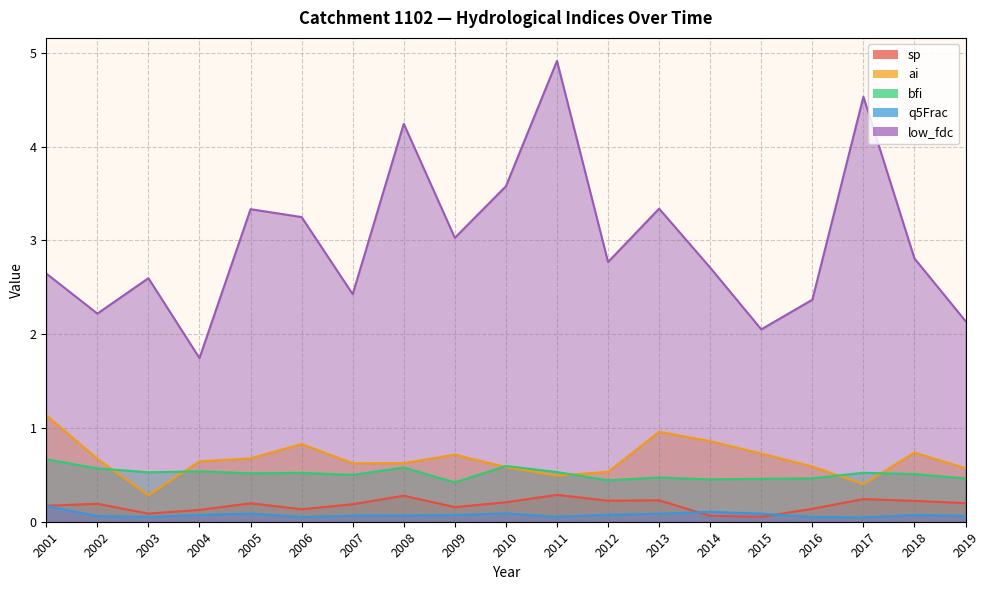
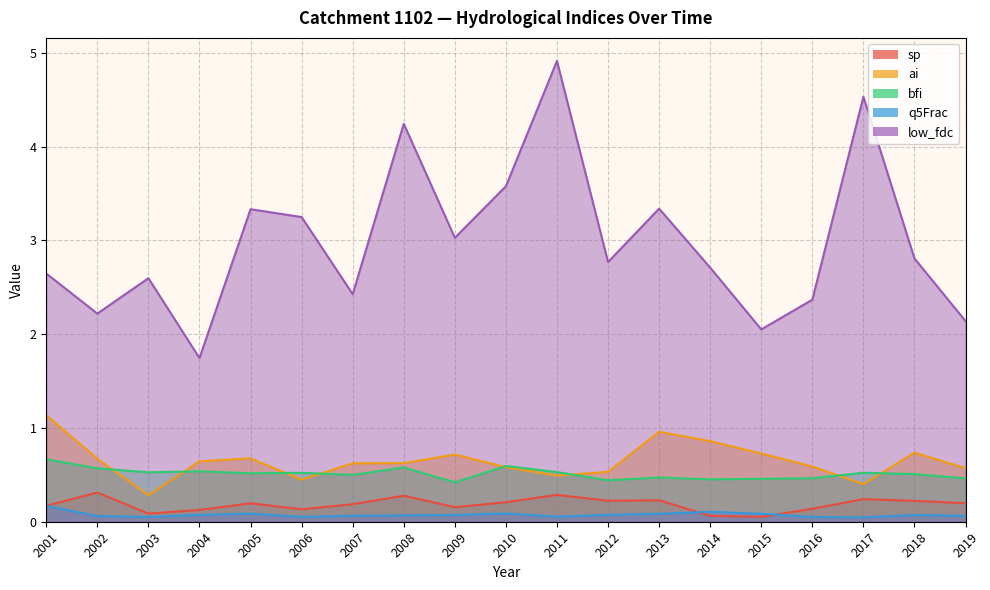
  {
    "sp": {
-     "2002": 0.2,
+     "2002": 0.3,
      "2003": 0.1,
      "2004": 0.1,
      "2005": 0.2,
      "2006": 0.1,
      "2007": 0.2,
      "2008": 0.3,
      "2009": 0.2,
      "2010": 0.2,
      "2011": 0.3,
      "2012": 0.2,
      "2013": 0.2,
      "2014": 0.1,
      "2015": 0.1,
      "2016": 0.1,
      "2017": 0.2,
      "2018": 0.2,
      "2019": 0.2
    },
    "ai": {
      "2001": 1.1,
      "2002": 0.7,
      "2003": 0.3,
      "2004": 0.6,
      "2005": 0.7,
-     "2006": 0.8,
+     "2006": 0.4,
      "2007": 0.6,
      "2008": 0.6,
      "2009": 0.7,
      "2011": 0.5,
      "2012": 0.5,
      "2013": 1.0,
      "2014": 0.9,
      "2015": 0.7,
      "2016": 0.6,
      "2017": 0.4,
      "2018": 0.7,
      "2019": 0.6
    },
    "bfi": {
      "2001": 0.7,
      "2002": 0.6,
      "2003": 0.5,
      "2004": 0.5,
      "2005": 0.5,
      "2006": 0.5,
      "2007": 0.5,
      "2008": 0.6,
      "2009": 0.4,
      "2011": 0.5,
      "2012": 0.4,
      "2013": 0.5,
      "2014": 0.5,
      "2015": 0.5,
      "2016": 0.5,
      "2017": 0.5,
      "2018": 0.5,
      "2019": 0.5
    },
    "q5Frac": {
      "2002": 0.1,
      "2003": 0.1,
      "2004": 0.1,
      "2005": 0.1,
      "2006": 0.1,
      "2007": 0.1,
      "2008": 0.1,
      "2009": 0.1,
      "2010": 0.1,
      "2011": 0.1,
      "2012": 0.1,
      "2013": 0.1,
      "2014": 0.1,
      "2015": 0.1,
      "2016": 0.1,
      "2017": 0.0,
      "2018": 0.1,
      "2019": 0.1
    },
    "low_fdc": {
      "2001": 2.6,
      "2002": 2.2,
      "2003": 2.6,
      "2004": 1.7,
      "2005": 3.3,
      "2006": 3.2,
      "2007": 2.4,
      "2008": 4.2,
      "2009": 3.0,
      "2010": 3.6,
      "2011": 4.9,
      "2012": 2.8,
      "2013": 3.3,
      "2014": 2.7,
      "2015": 2.1,
      "2016": 2.4,
      "2017": 4.5,
      "2018": 2.8,
      "2019": 2.1
    }
  }
